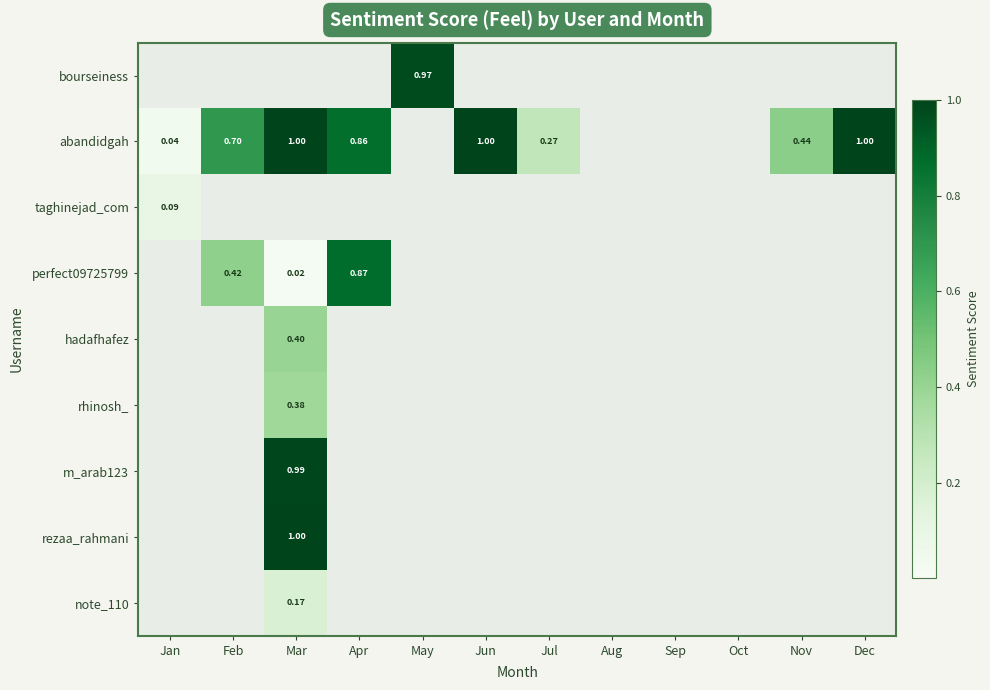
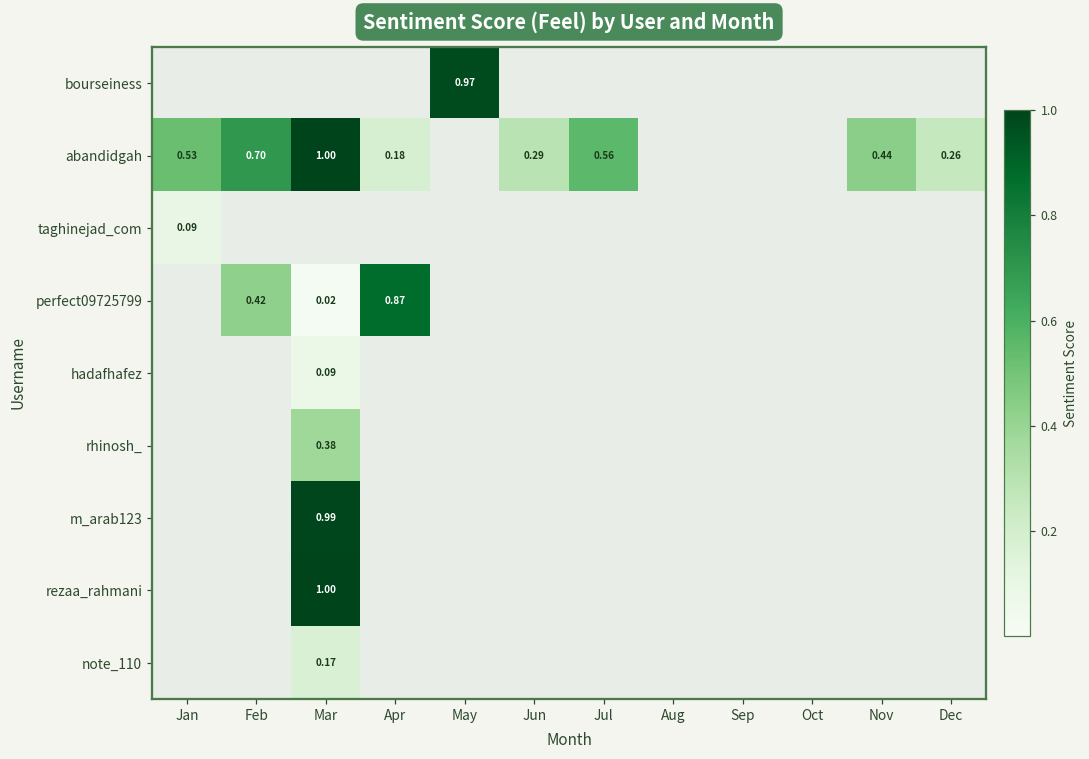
  {
    "bourseiness": {
      "May": 0.97
    },
    "abandidgah": {
-     "Jan": 0.04,
+     "Jan": 0.53,
      "Feb": 0.70,
      "Mar": 1.00,
-     "Apr": 0.86,
-     "Jun": 1.00,
-     "Jul": 0.27,
+     "Apr": 0.18,
+     "Jun": 0.29,
+     "Jul": 0.56,
      "Nov": 0.44,
-     "Dec": 1.00
+     "Dec": 0.26
    },
    "taghinejad_com": {
      "Jan": 0.09
    },
    "perfect09725799": {
      "Feb": 0.42,
      "Mar": 0.02,
      "Apr": 0.87
    },
    "hadafhafez": {
-     "Mar": 0.40
+     "Mar": 0.09
    },
    "rhinosh_": {
      "Mar": 0.38
    },
    "m_arab123": {
      "Mar": 0.99
    },
    "rezaa_rahmani": {
      "Mar": 1.00
    },
    "note_110": {
      "Mar": 0.17
    }
  }
